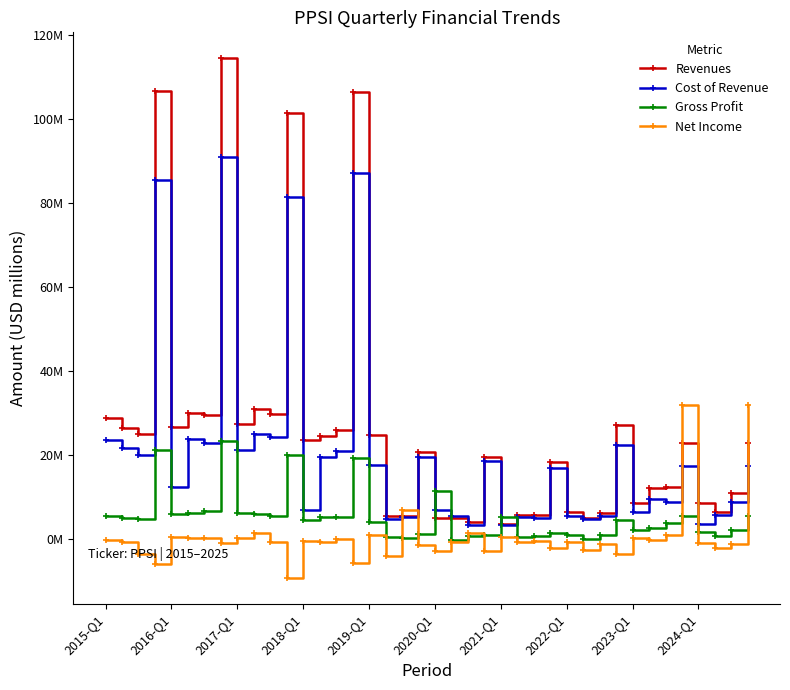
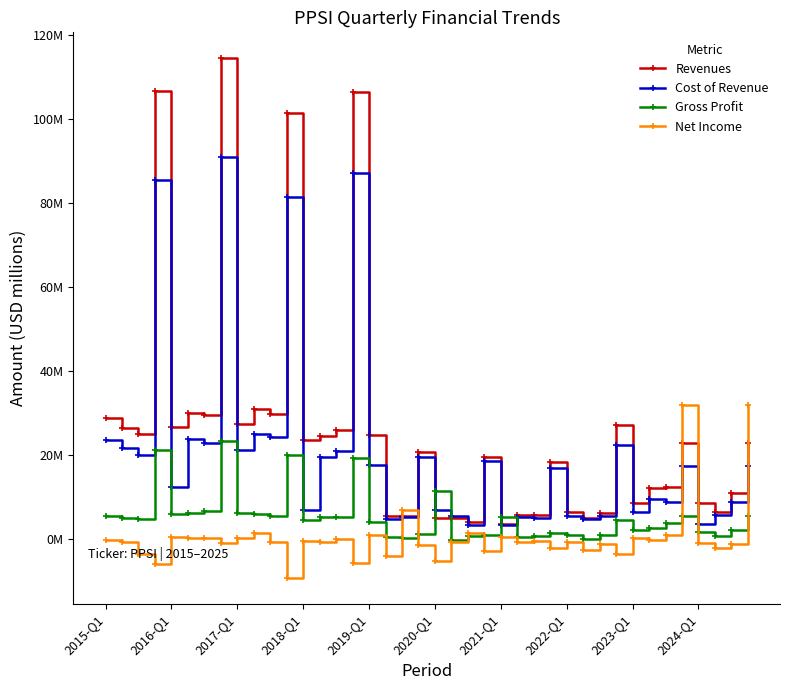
  {
    "Revenues": {
      "2015-Q1": 29000000,
      "2016-Q1": 27000000,
      "2017-Q1": 27000000,
      "2018-Q1": 23000000,
      "2019-Q1": 25000000,
      "2020-Q1": 5000000,
      "2022-Q1": 6000000,
      "2023-Q1": 9000000,
      "2024-Q1": 9000000
    },
    "Cost of Revenue": {
      "2015-Q1": 23000000,
      "2016-Q1": 12000000,
      "2017-Q1": 21000000,
      "2018-Q1": 7000000,
      "2019-Q1": 18000000,
      "2020-Q1": 7000000,
      "2022-Q1": 5000000,
      "2023-Q1": 6000000,
      "2024-Q1": 4000000
    },
    "Gross Profit": {
      "2015-Q1": 5000000,
      "2016-Q1": 6000000,
      "2017-Q1": 6000000,
      "2018-Q1": 4000000,
      "2019-Q1": 4000000,
      "2020-Q1": 11000000,
      "2021-Q1": 5000000,
      "2022-Q1": 1000000,
      "2023-Q1": 2000000,
      "2024-Q1": 2000000
    },
    "Net Income": {
      "2015-Q1": 0,
      "2016-Q1": 1000000,
      "2017-Q1": 0,
      "2018-Q1": -1000000,
      "2019-Q1": 1000000,
-     "2020-Q1": -3000000,
+     "2020-Q1": -5000000,
      "2021-Q1": 0,
      "2022-Q1": -1000000,
      "2023-Q1": 0,
      "2024-Q1": -1000000
    }
  }
